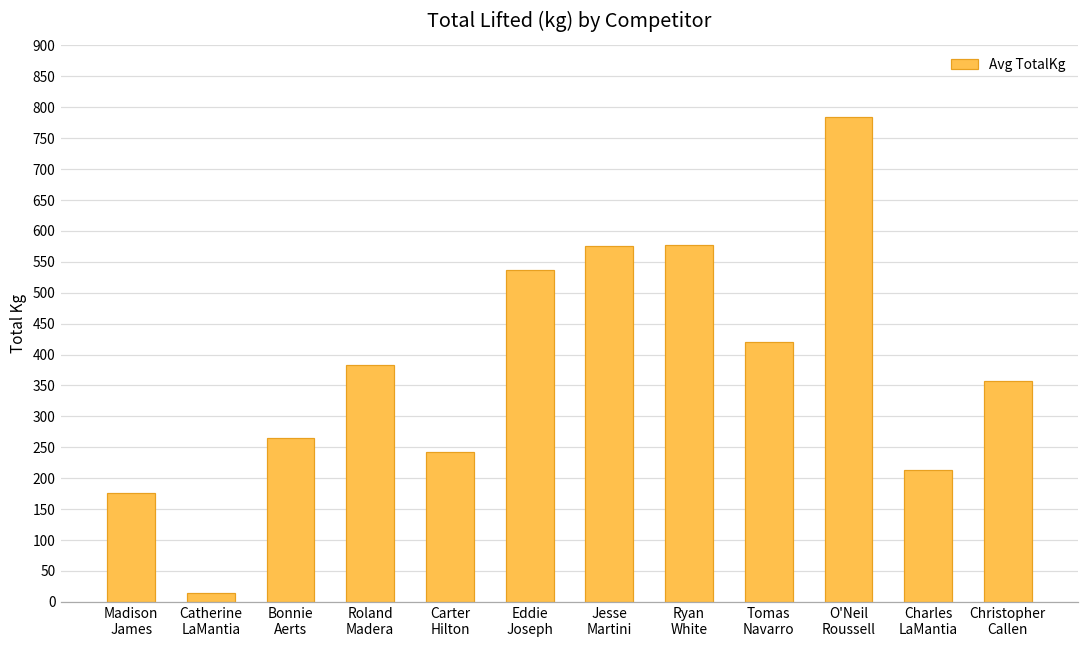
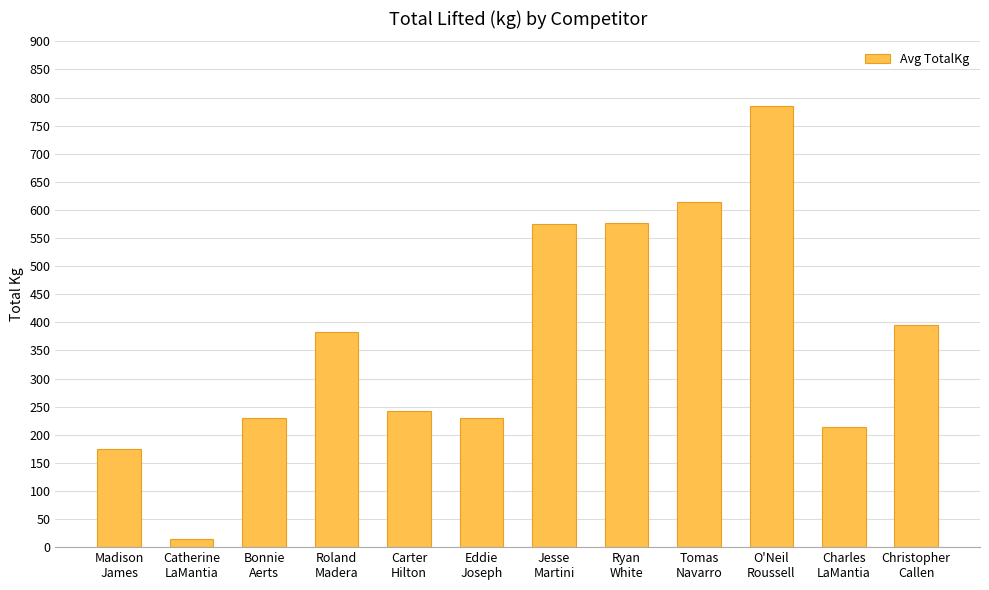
  {
    "Madison James": 180,
    "Catherine LaMantia": 10,
-   "Bonnie Aerts": 270,
+   "Bonnie Aerts": 230,
    "Roland Madera": 380,
    "Carter Hilton": 240,
-   "Eddie Joseph": 540,
+   "Eddie Joseph": 230,
    "Jesse Martini": 580,
    "Ryan White": 580,
-   "Tomas Navarro": 420,
+   "Tomas Navarro": 610,
    "O'Neil Roussell": 780,
    "Charles LaMantia": 210,
-   "Christopher Callen": 360
+   "Christopher Callen": 400
  }
